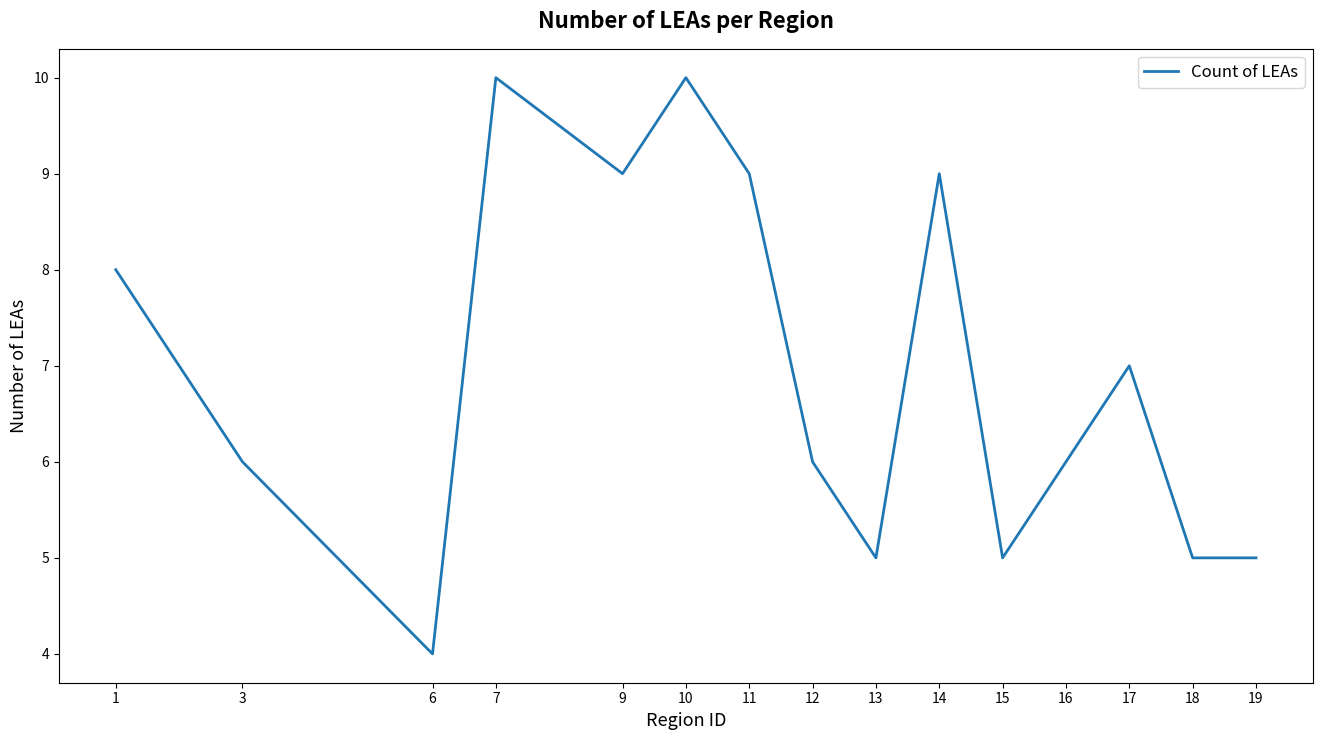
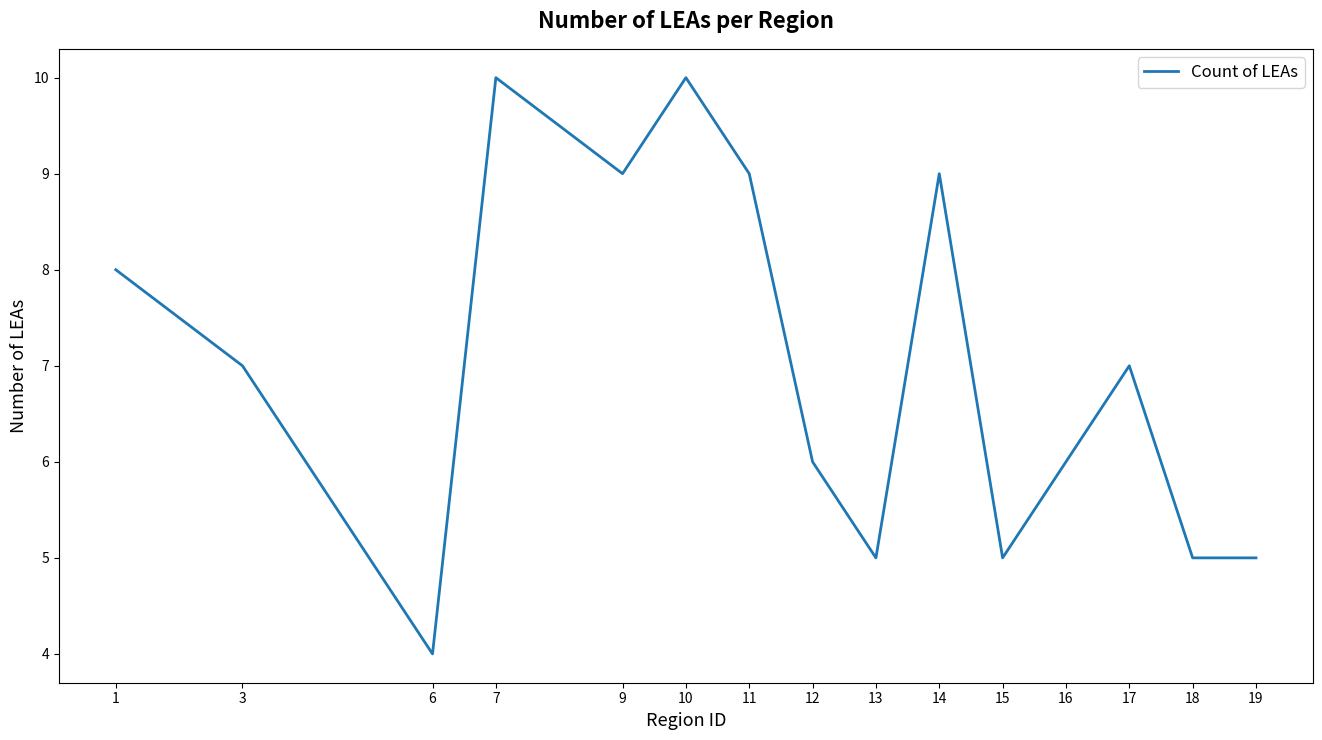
  {
    "1": 8,
-   "3": 6,
+   "3": 7,
    "6": 4,
    "7": 10,
    "9": 9,
    "10": 10,
    "11": 9,
    "12": 6,
    "13": 5,
    "14": 9,
    "15": 5,
    "16": 6,
    "17": 7,
    "18": 5,
    "19": 5
  }
